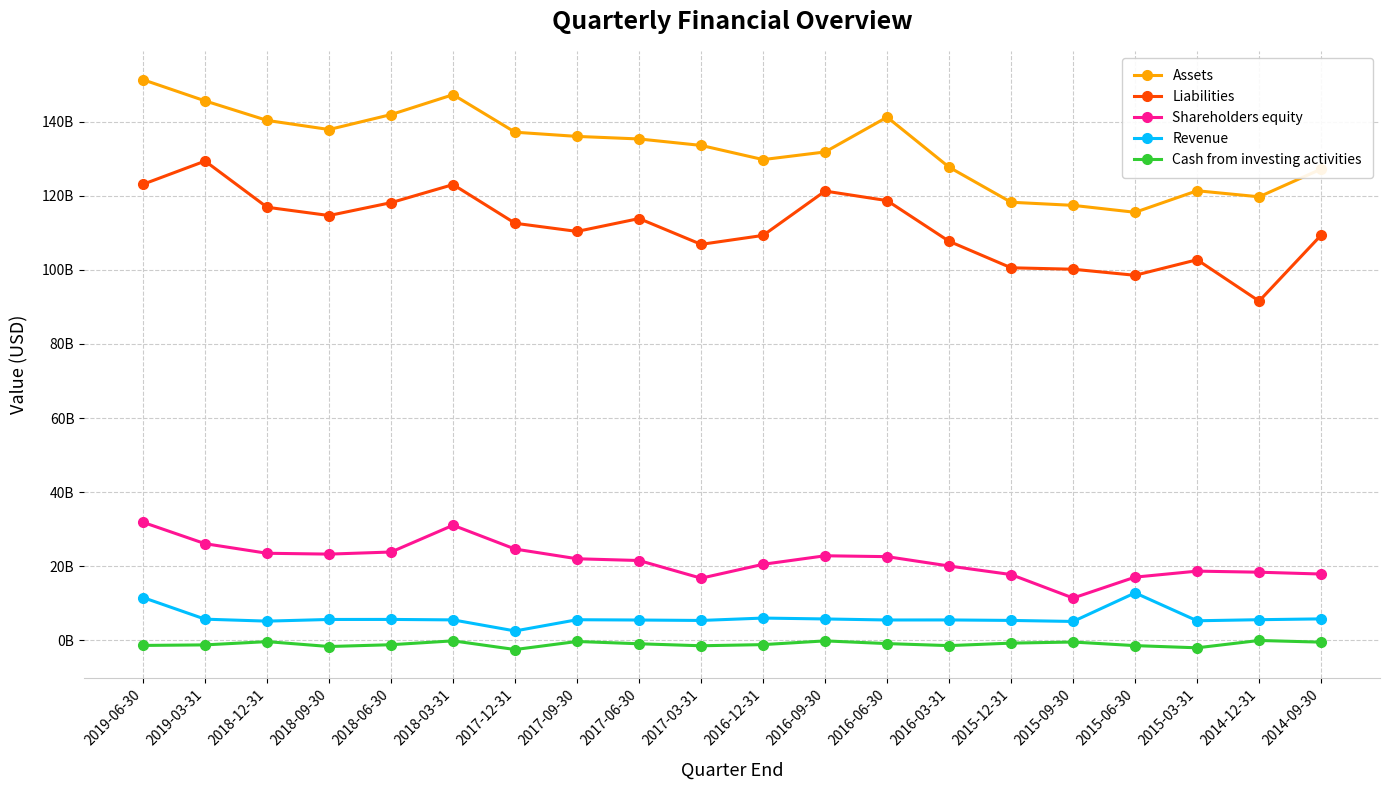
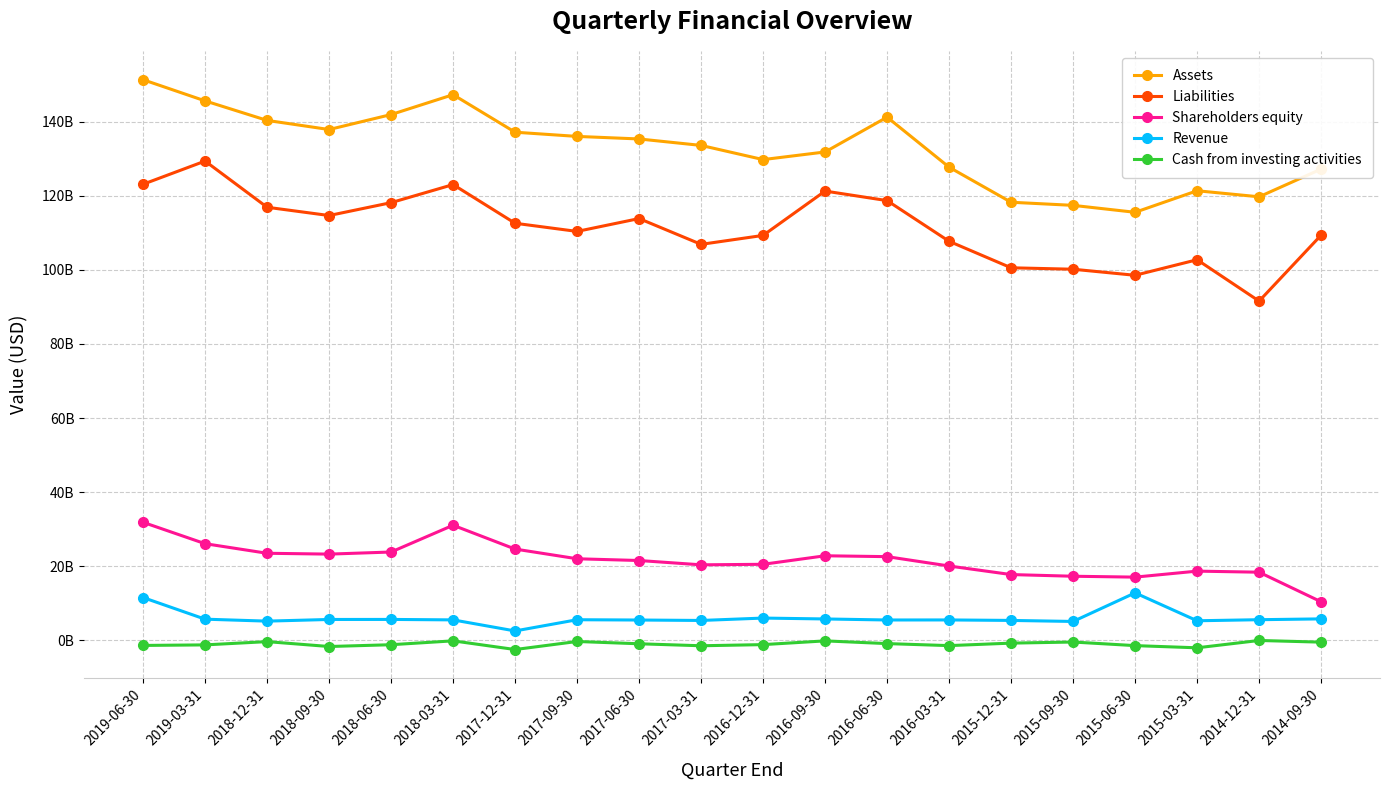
  {
    "Assets": {
      "2019-06-30": 151000000000,
      "2019-03-31": 146000000000,
      "2018-12-31": 140000000000,
      "2018-09-30": 138000000000,
      "2018-06-30": 142000000000,
      "2018-03-31": 147000000000,
      "2017-12-31": 137000000000,
      "2017-09-30": 136000000000,
      "2017-06-30": 135000000000,
      "2017-03-31": 134000000000,
      "2016-12-31": 130000000000,
      "2016-09-30": 132000000000,
      "2016-06-30": 141000000000,
      "2016-03-31": 128000000000,
      "2015-12-31": 118000000000,
      "2015-09-30": 117000000000,
      "2015-06-30": 116000000000,
      "2015-03-31": 121000000000,
      "2014-12-31": 120000000000
    },
    "Liabilities": {
      "2019-06-30": 123000000000,
      "2019-03-31": 129000000000,
      "2018-12-31": 117000000000,
      "2018-09-30": 115000000000,
      "2018-06-30": 118000000000,
      "2018-03-31": 123000000000,
      "2017-12-31": 113000000000,
      "2017-09-30": 110000000000,
      "2017-06-30": 114000000000,
      "2017-03-31": 107000000000,
      "2016-12-31": 109000000000,
      "2016-09-30": 121000000000,
      "2016-06-30": 119000000000,
      "2016-03-31": 108000000000,
      "2015-12-31": 101000000000,
      "2015-09-30": 100000000000,
      "2015-06-30": 99000000000,
      "2015-03-31": 103000000000,
      "2014-12-31": 92000000000,
      "2014-09-30": 109000000000
    },
    "Shareholders equity": {
      "2019-06-30": 32000000000,
      "2019-03-31": 26000000000,
      "2018-12-31": 23000000000,
      "2018-09-30": 23000000000,
      "2018-06-30": 24000000000,
      "2018-03-31": 31000000000,
      "2017-12-31": 25000000000,
      "2017-09-30": 22000000000,
      "2017-06-30": 22000000000,
-     "2017-03-31": 17000000000,
+     "2017-03-31": 20000000000,
      "2016-12-31": 20000000000,
      "2016-09-30": 23000000000,
      "2016-06-30": 23000000000,
      "2016-03-31": 20000000000,
      "2015-12-31": 18000000000,
-     "2015-09-30": 11000000000,
+     "2015-09-30": 17000000000,
      "2015-06-30": 17000000000,
      "2015-03-31": 19000000000,
      "2014-12-31": 18000000000,
-     "2014-09-30": 18000000000
+     "2014-09-30": 10000000000
    },
    "Revenue": {
      "2019-06-30": 11000000000,
      "2019-03-31": 6000000000,
      "2018-12-31": 5000000000,
      "2018-09-30": 6000000000,
      "2018-06-30": 6000000000,
      "2018-03-31": 5000000000,
      "2017-12-31": 2000000000,
      "2017-09-30": 6000000000,
      "2017-06-30": 5000000000,
      "2017-03-31": 5000000000,
      "2016-12-31": 6000000000,
      "2016-09-30": 6000000000,
      "2016-06-30": 5000000000,
      "2016-03-31": 5000000000,
      "2015-12-31": 5000000000,
      "2015-09-30": 5000000000,
      "2015-06-30": 13000000000,
      "2015-03-31": 5000000000,
      "2014-12-31": 6000000000,
      "2014-09-30": 6000000000
    },
    "Cash from investing activities": {
      "2019-06-30": -1000000000,
      "2019-03-31": -1000000000,
      "2018-12-31": 0,
      "2018-09-30": -2000000000,
      "2018-06-30": -1000000000,
      "2018-03-31": 0,
      "2017-12-31": -3000000000,
      "2017-09-30": 0,
      "2017-06-30": -1000000000,
      "2017-03-31": -2000000000,
      "2016-12-31": -1000000000,
      "2016-09-30": 0,
      "2016-06-30": -1000000000,
      "2016-03-31": -1000000000,
      "2015-12-31": -1000000000,
      "2015-09-30": -1000000000,
      "2015-06-30": -1000000000,
      "2015-03-31": -2000000000,
      "2014-12-31": 0,
      "2014-09-30": -1000000000
    }
  }
